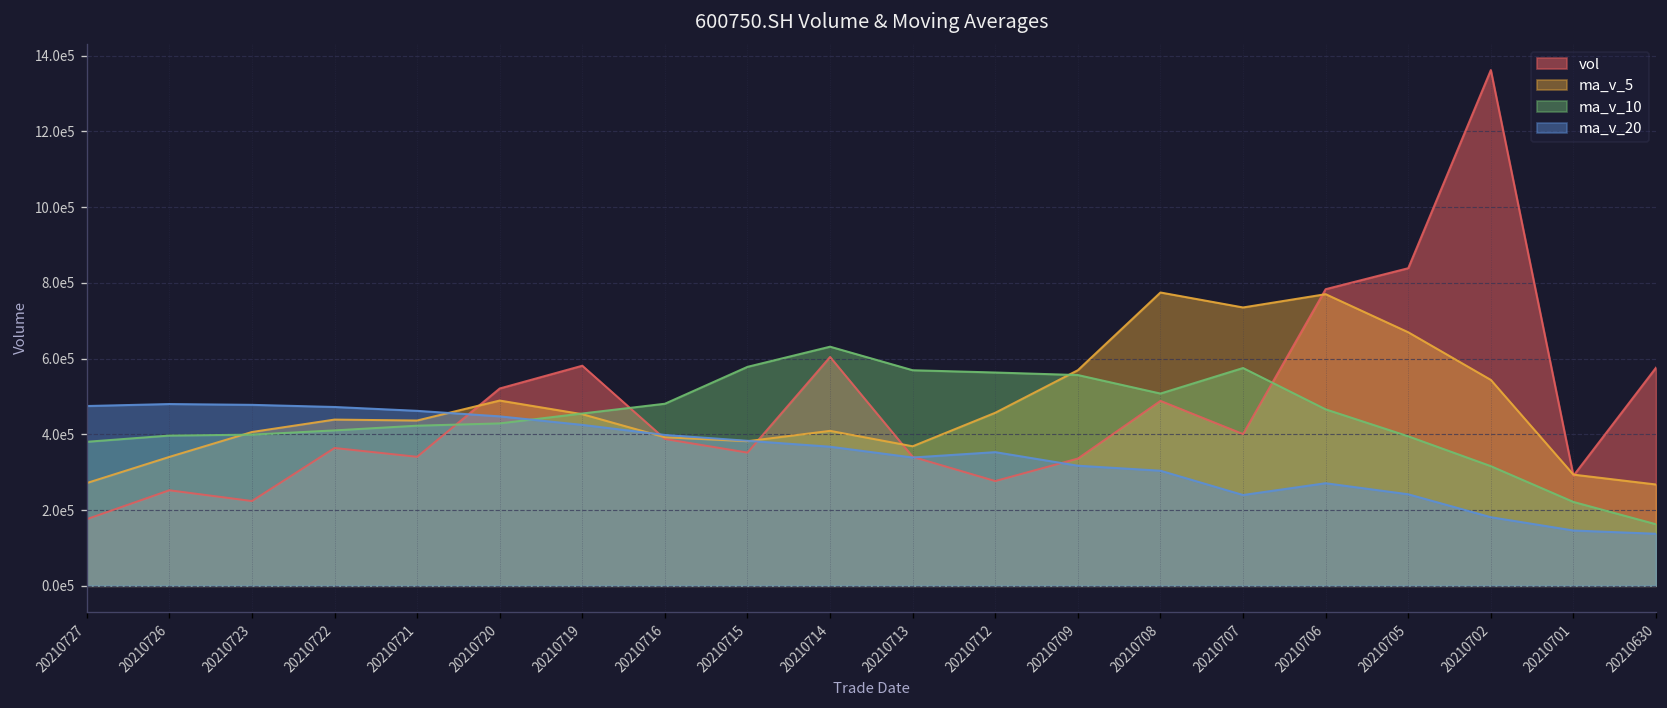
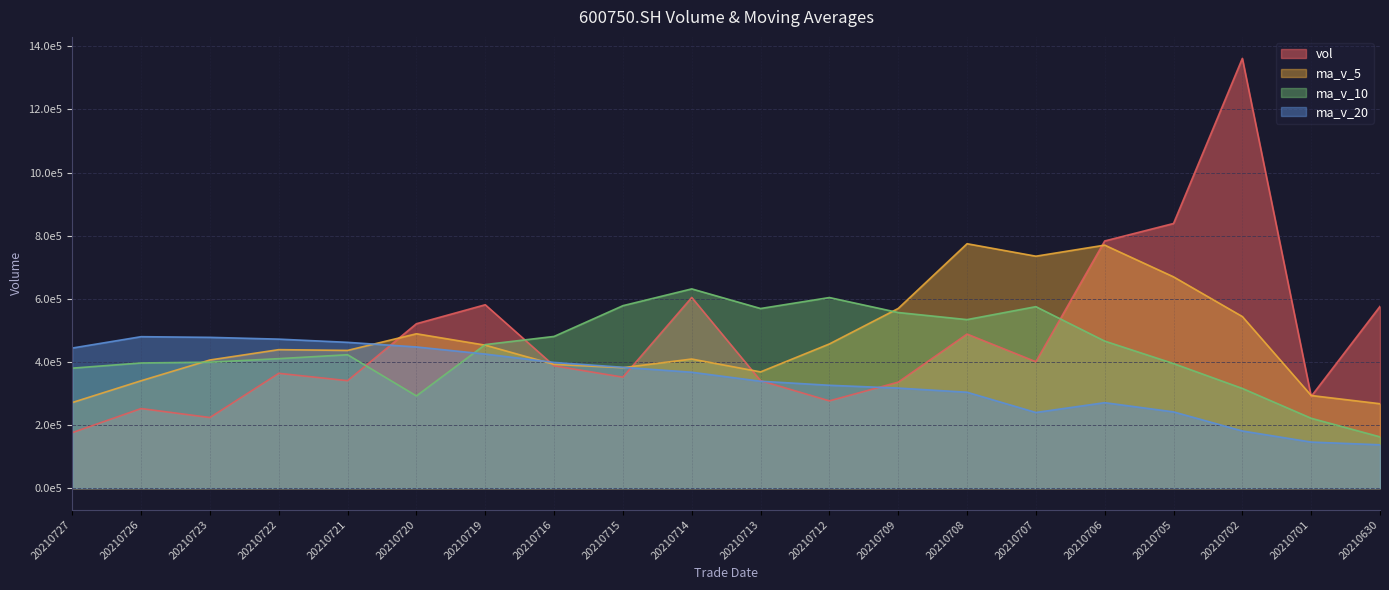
  {
    "ma_v_10": {
      "20210727": 380000,
      "20210726": 400000,
      "20210722": 410000,
      "20210721": 420000,
-     "20210720": 430000,
+     "20210720": 290000,
      "20210716": 480000,
      "20210715": 580000,
      "20210714": 630000,
      "20210713": 570000,
-     "20210712": 560000,
+     "20210712": 600000,
      "20210709": 560000,
-     "20210708": 510000,
+     "20210708": 530000,
      "20210707": 580000,
      "20210706": 470000,
      "20210705": 390000,
      "20210702": 320000,
      "20210701": 220000,
      "20210630": 160000
    },
    "ma_v_20": {
-     "20210727": 470000,
+     "20210727": 440000,
      "20210726": 480000,
      "20210723": 480000,
      "20210722": 470000,
      "20210721": 460000,
      "20210720": 450000,
      "20210719": 420000,
      "20210714": 370000,
-     "20210712": 350000,
+     "20210712": 330000,
      "20210709": 320000,
      "20210708": 300000,
      "20210707": 240000,
      "20210706": 270000,
      "20210705": 240000,
      "20210702": 180000,
      "20210701": 150000,
      "20210630": 140000
    }
  }
